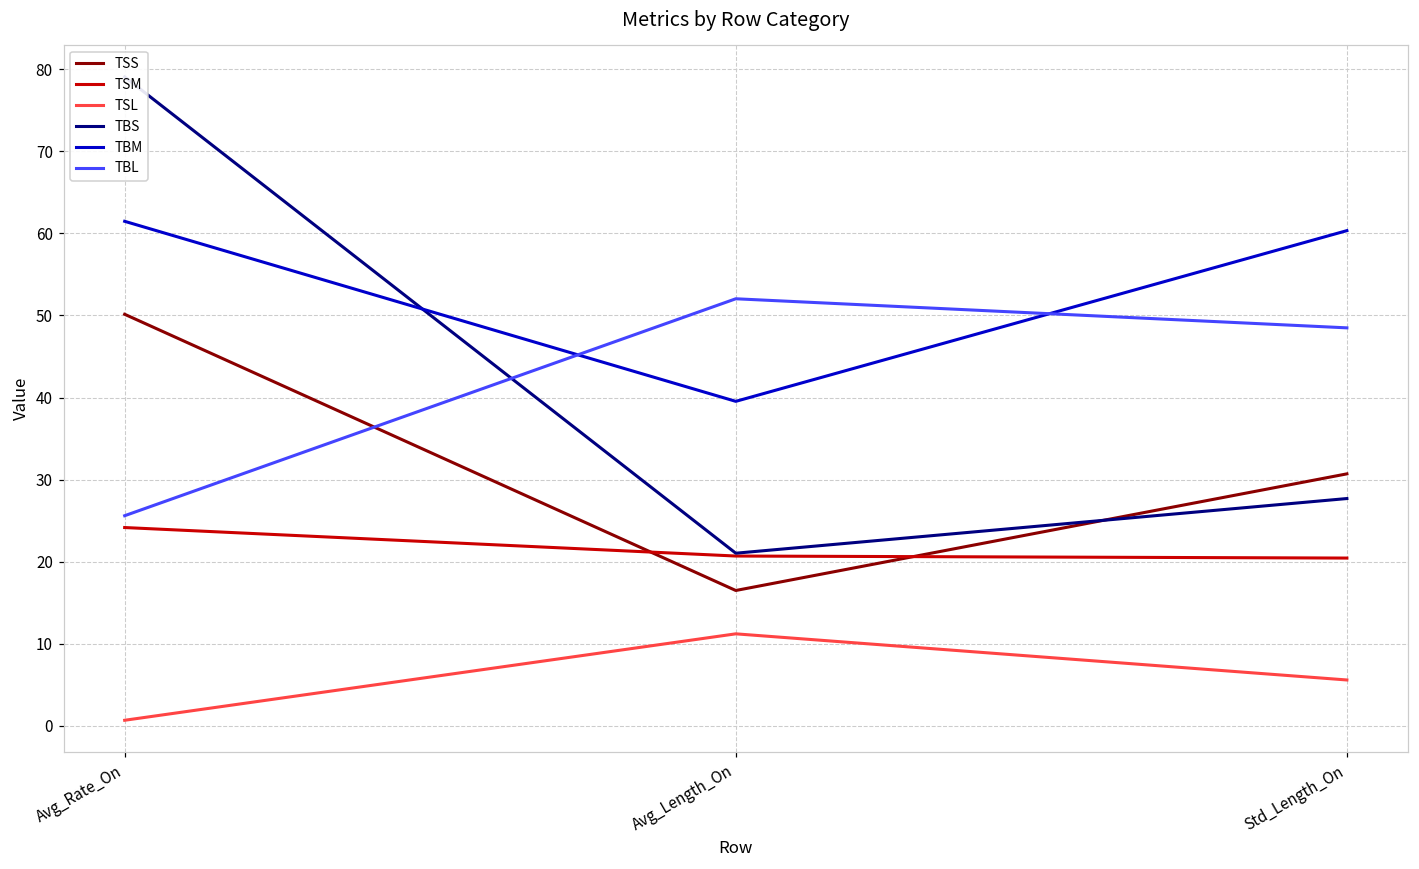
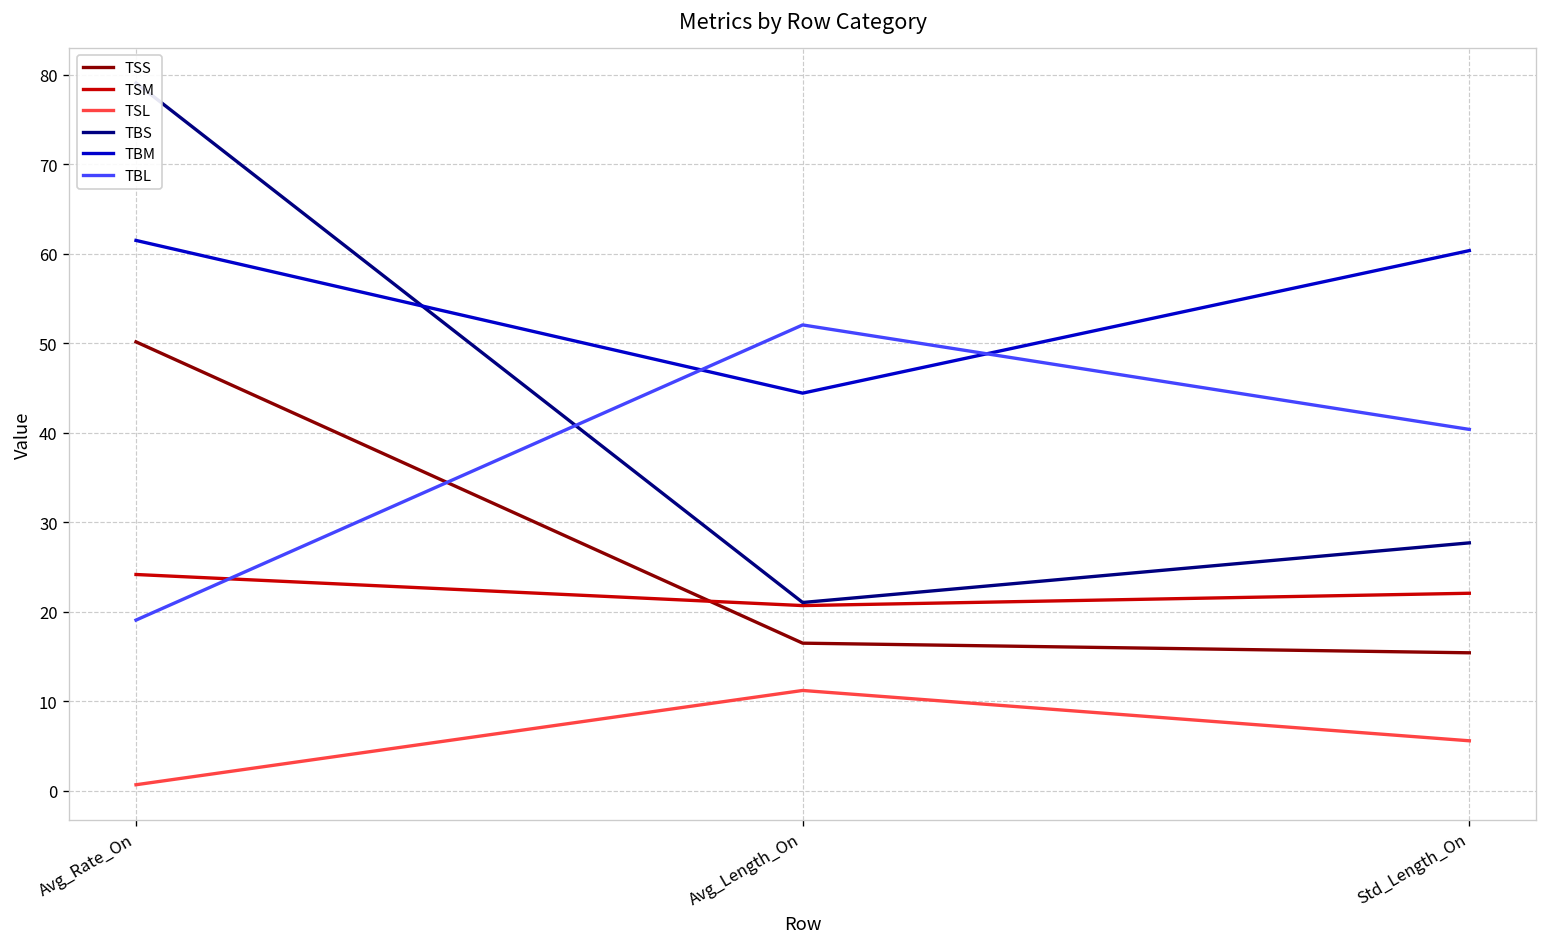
  {
    "TSS": {
      "Avg_Rate_On": 50,
      "Avg_Length_On": 16,
-     "Std_Length_On": 31
+     "Std_Length_On": 15
    },
    "TSM": {
      "Avg_Rate_On": 24,
      "Avg_Length_On": 21,
-     "Std_Length_On": 20
+     "Std_Length_On": 22
    },
    "TSL": {
      "Avg_Rate_On": 1,
      "Avg_Length_On": 11,
      "Std_Length_On": 6
    },
    "TBS": {
      "Avg_Length_On": 21,
      "Std_Length_On": 28
    },
    "TBM": {
      "Avg_Rate_On": 61,
-     "Avg_Length_On": 40,
+     "Avg_Length_On": 44,
      "Std_Length_On": 60
    },
    "TBL": {
-     "Avg_Rate_On": 26,
+     "Avg_Rate_On": 19,
      "Avg_Length_On": 52,
-     "Std_Length_On": 48
+     "Std_Length_On": 40
    }
  }
